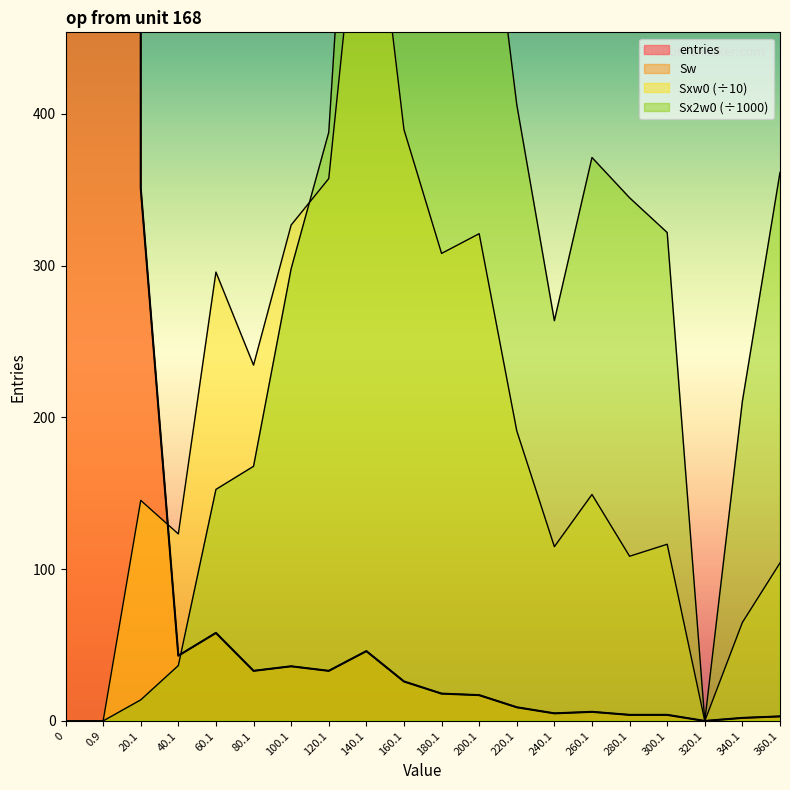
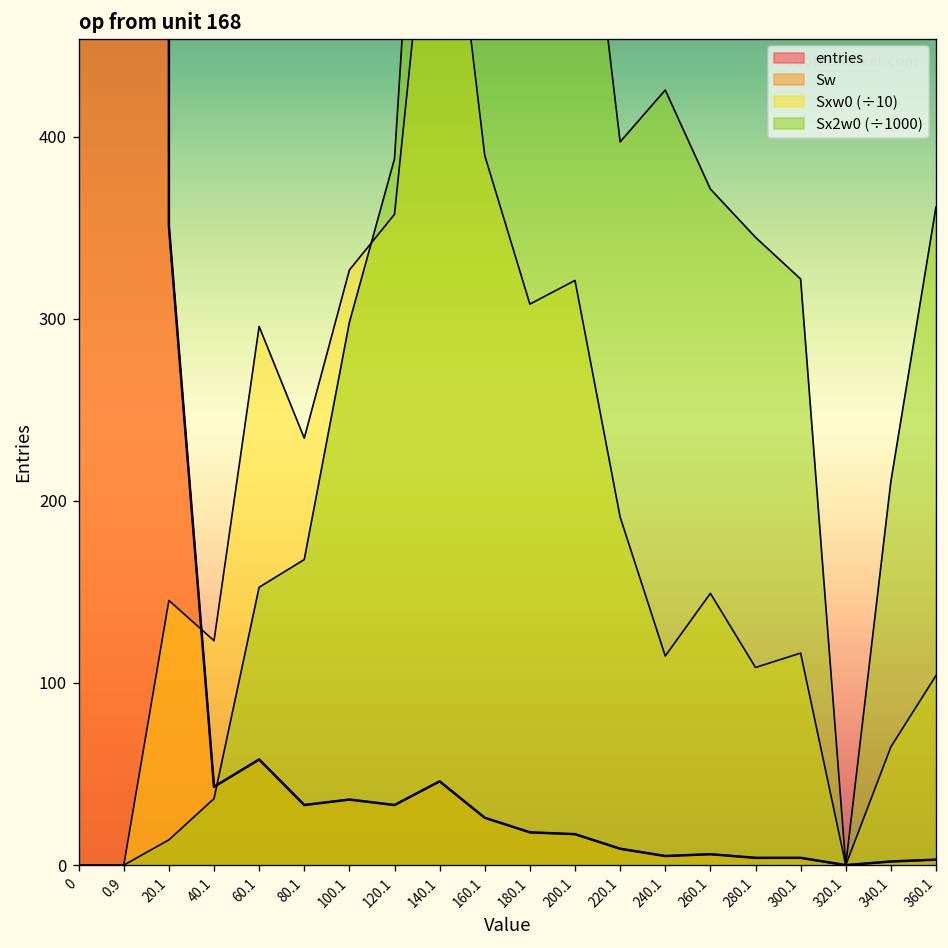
  {
    "Sx2w0 (÷1000)": {
      "20.1": 14,
      "40.1": 36,
      "60.1": 153,
      "80.1": 168,
      "100.1": 298,
      "120.1": 388,
-     "220.1": 406,
-     "240.1": 264,
+     "220.1": 397,
+     "240.1": 426,
      "260.1": 371,
      "280.1": 345,
      "300.1": 322,
      "340.1": 211,
      "360.1": 361
    }
  }
